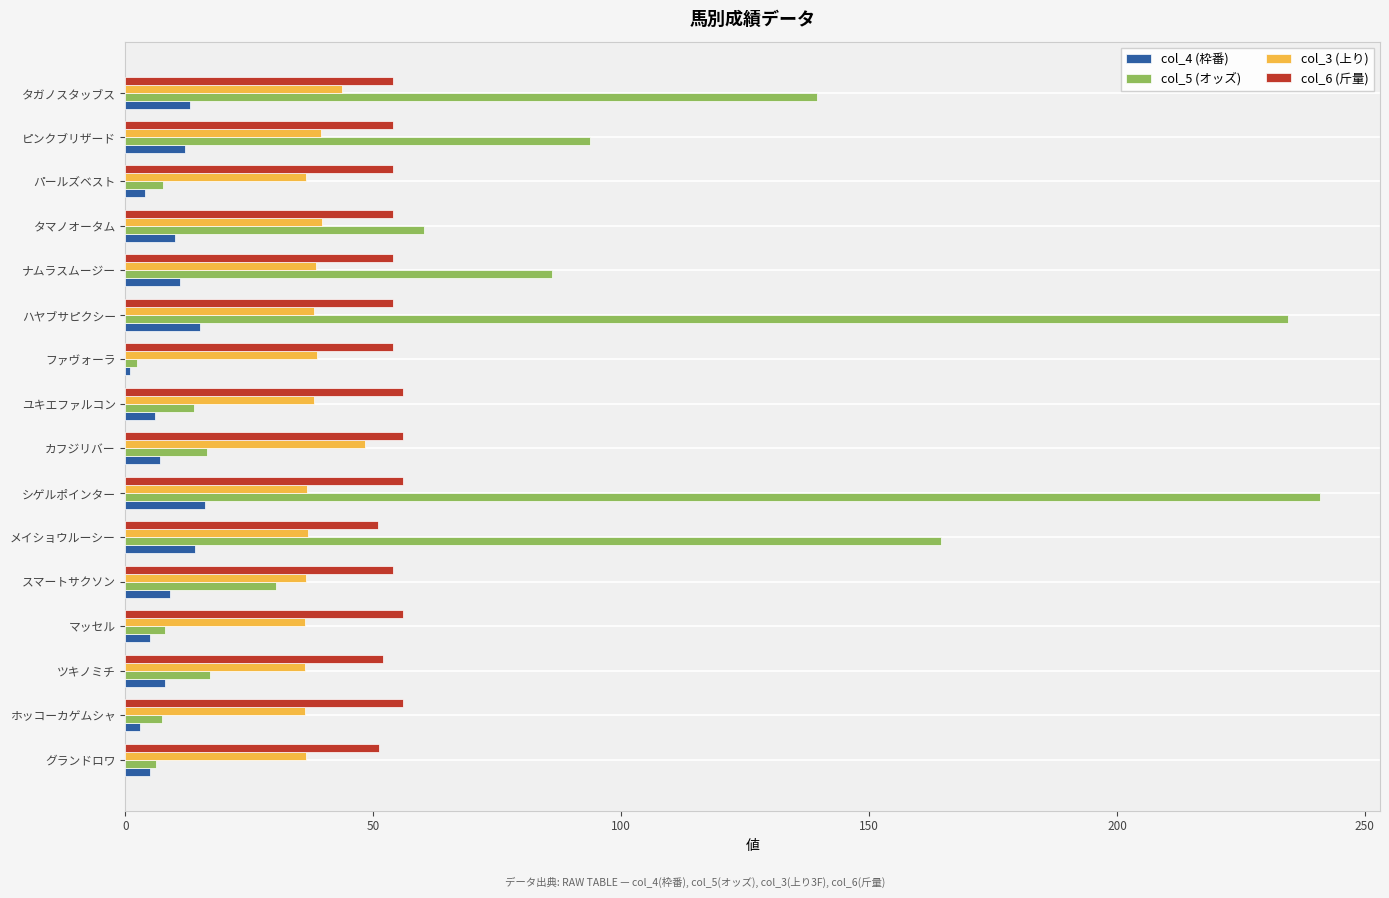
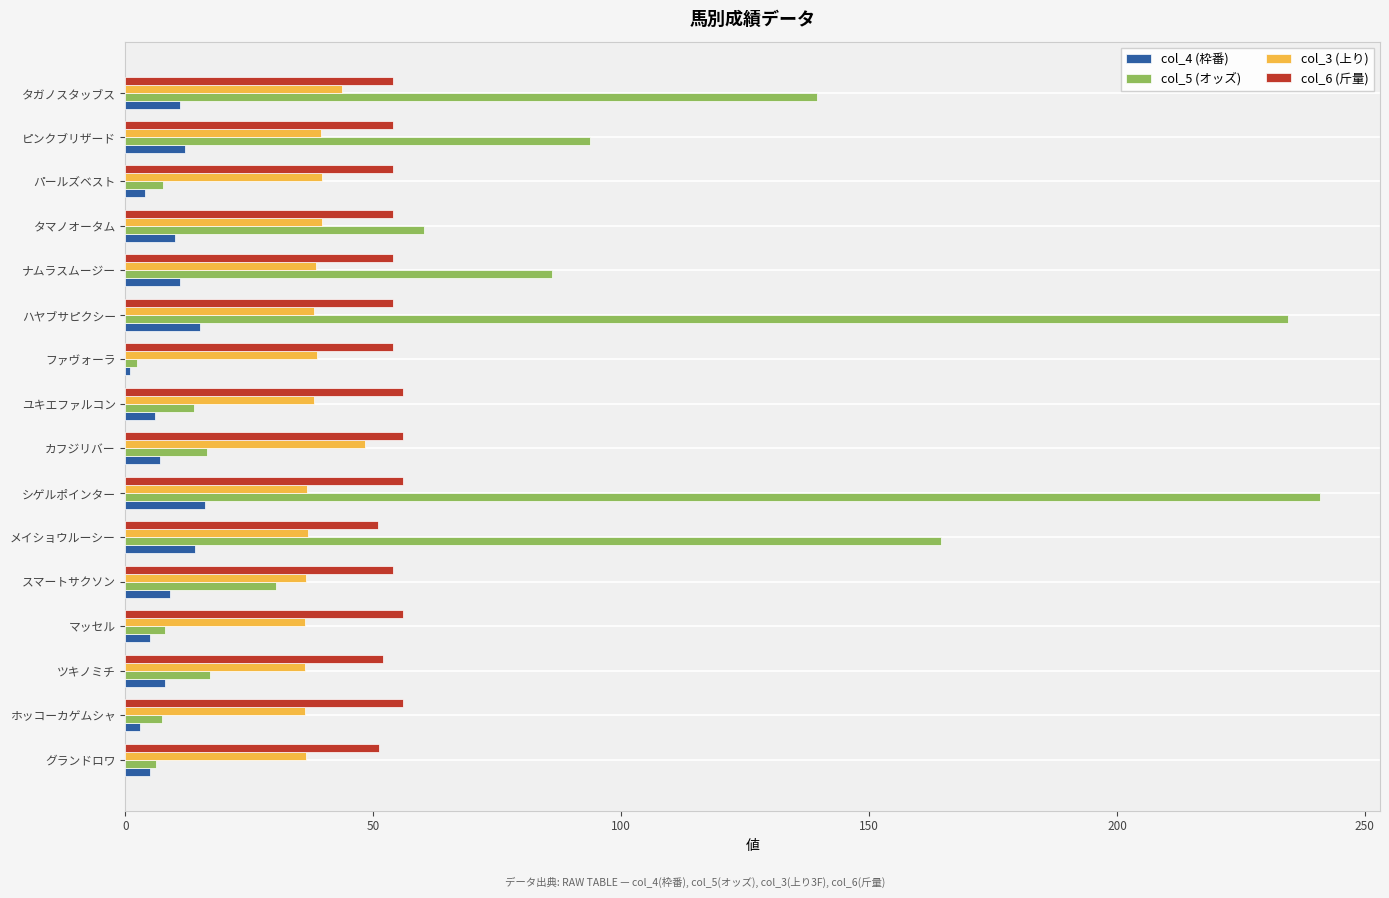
  {
    "col_4 (枠番)": {
-     "タガノスタッブス": 13,
+     "タガノスタッブス": 11,
      "ピンクブリザード": 12,
      "パールズベスト": 4,
      "タマノオータム": 10,
      "ナムラスムージー": 11,
      "ハヤブサピクシー": 15,
      "ファヴォーラ": 1,
      "ユキエファルコン": 6,
      "カフジリバー": 7,
      "シゲルポインター": 16,
      "メイショウルーシー": 14,
      "スマートサクソン": 9,
      "マッセル": 5,
      "ツキノミチ": 8,
      "ホッコーカゲムシャ": 3,
      "グランドロワ": 5
    },
    "col_5 (オッズ)": {
      "タガノスタッブス": 139,
      "ピンクブリザード": 94,
      "パールズベスト": 8,
      "タマノオータム": 60,
      "ナムラスムージー": 86,
      "ハヤブサピクシー": 235,
      "ファヴォーラ": 2,
      "ユキエファルコン": 14,
      "カフジリバー": 17,
      "シゲルポインター": 241,
      "メイショウルーシー": 165,
      "スマートサクソン": 30,
      "マッセル": 8,
      "ツキノミチ": 17,
      "ホッコーカゲムシャ": 7,
      "グランドロワ": 6
    },
    "col_3 (上り)": {
      "タガノスタッブス": 44,
      "ピンクブリザード": 40,
-     "パールズベスト": 37,
+     "パールズベスト": 40,
      "タマノオータム": 40,
      "ナムラスムージー": 38,
      "ハヤブサピクシー": 38,
      "ファヴォーラ": 39,
      "ユキエファルコン": 38,
      "カフジリバー": 48,
      "シゲルポインター": 37,
      "メイショウルーシー": 37,
      "スマートサクソン": 36,
      "マッセル": 36,
      "ツキノミチ": 36,
      "ホッコーカゲムシャ": 36,
      "グランドロワ": 37
    },
    "col_6 (斤量)": {
      "タガノスタッブス": 54,
      "ピンクブリザード": 54,
      "パールズベスト": 54,
      "タマノオータム": 54,
      "ナムラスムージー": 54,
      "ハヤブサピクシー": 54,
      "ファヴォーラ": 54,
      "ユキエファルコン": 56,
      "カフジリバー": 56,
      "シゲルポインター": 56,
      "メイショウルーシー": 51,
      "スマートサクソン": 54,
      "マッセル": 56,
      "ツキノミチ": 52,
      "ホッコーカゲムシャ": 56,
      "グランドロワ": 51
    }
  }
